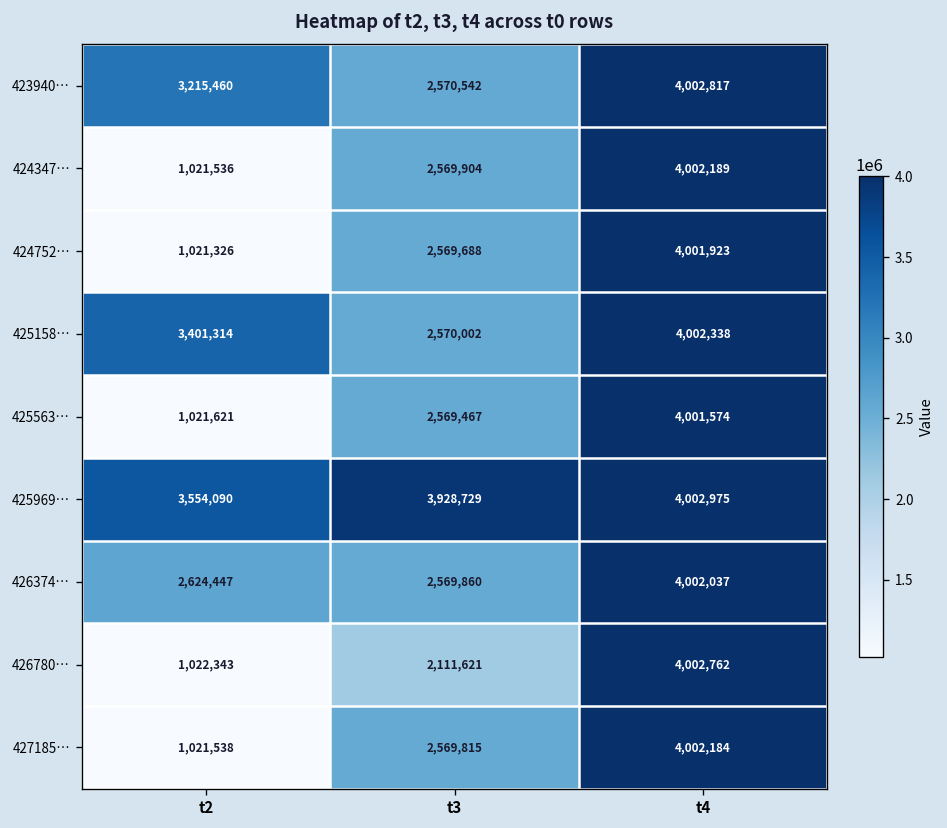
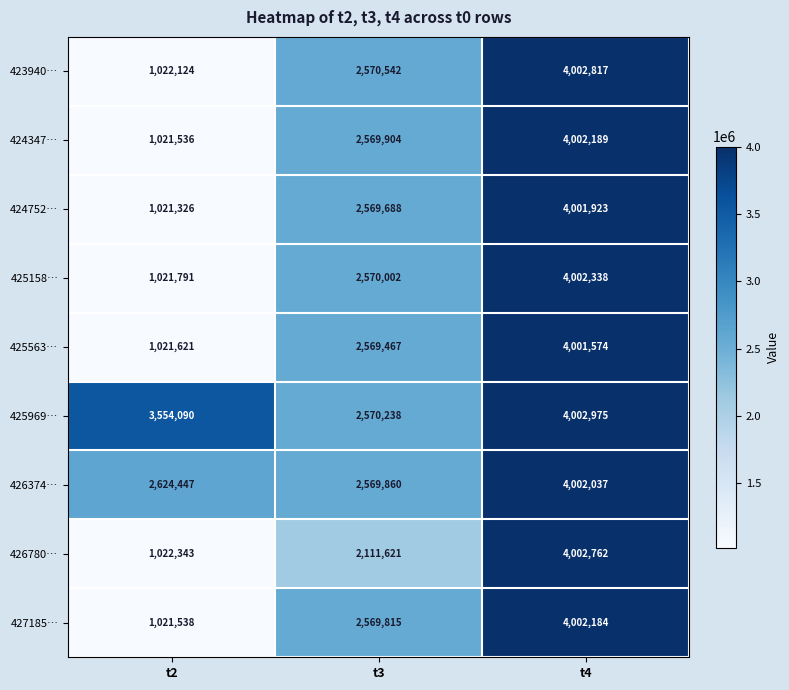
  {
    "423940…": {
-     "t2": "3,215,460",
+     "t2": "1,022,124",
      "t3": "2,570,542",
      "t4": "4,002,817"
    },
    "424347…": {
      "t2": "1,021,536",
      "t3": "2,569,904",
      "t4": "4,002,189"
    },
    "424752…": {
      "t2": "1,021,326",
      "t3": "2,569,688",
      "t4": "4,001,923"
    },
    "425158…": {
-     "t2": "3,401,314",
+     "t2": "1,021,791",
      "t3": "2,570,002",
      "t4": "4,002,338"
    },
    "425563…": {
      "t2": "1,021,621",
      "t3": "2,569,467",
      "t4": "4,001,574"
    },
    "425969…": {
      "t2": "3,554,090",
-     "t3": "3,928,729",
+     "t3": "2,570,238",
      "t4": "4,002,975"
    },
    "426374…": {
      "t2": "2,624,447",
      "t3": "2,569,860",
      "t4": "4,002,037"
    },
    "426780…": {
      "t2": "1,022,343",
      "t3": "2,111,621",
      "t4": "4,002,762"
    },
    "427185…": {
      "t2": "1,021,538",
      "t3": "2,569,815",
      "t4": "4,002,184"
    }
  }
